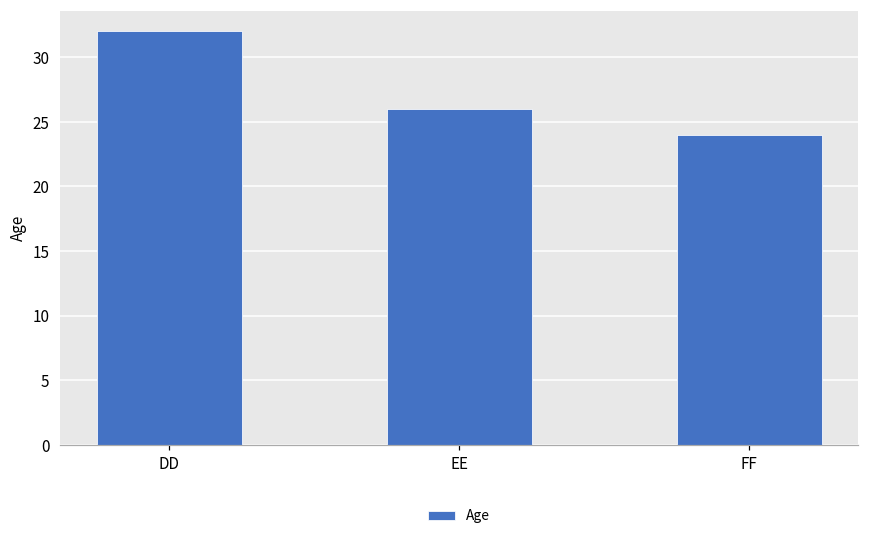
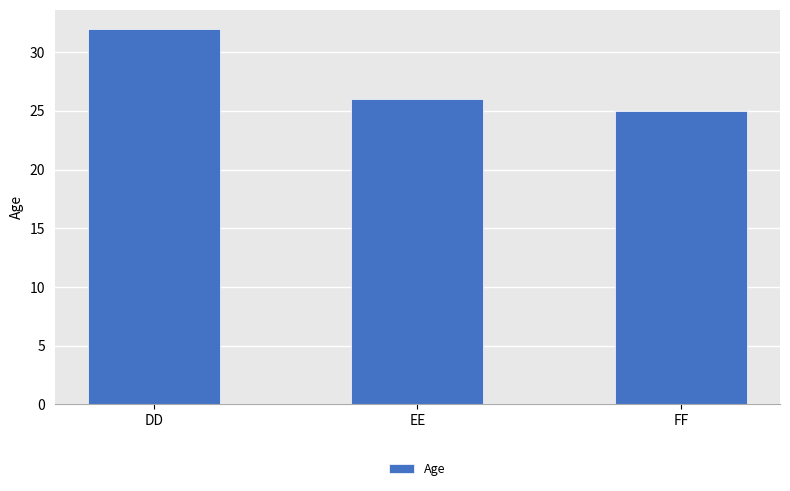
  {
    "DD": 32,
    "EE": 26,
-   "FF": 24
+   "FF": 25
  }
